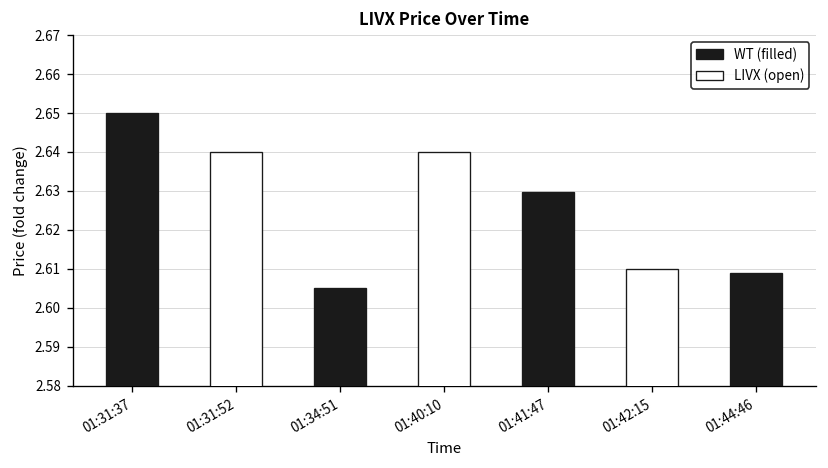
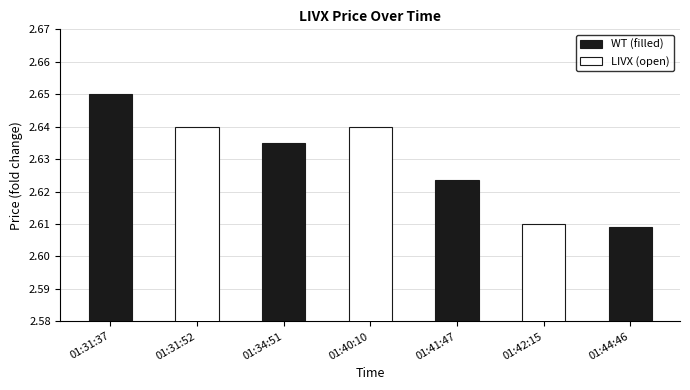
  {
    "WT (filled)": {
      "01:31:37": 2.650,
-     "01:34:51": 2.605,
-     "01:41:47": 2.630,
+     "01:34:51": 2.635,
+     "01:41:47": 2.624,
      "01:44:46": 2.609
    },
    "LIVX (open)": {
      "01:31:52": 2.640,
      "01:40:10": 2.640,
      "01:42:15": 2.610
    }
  }
